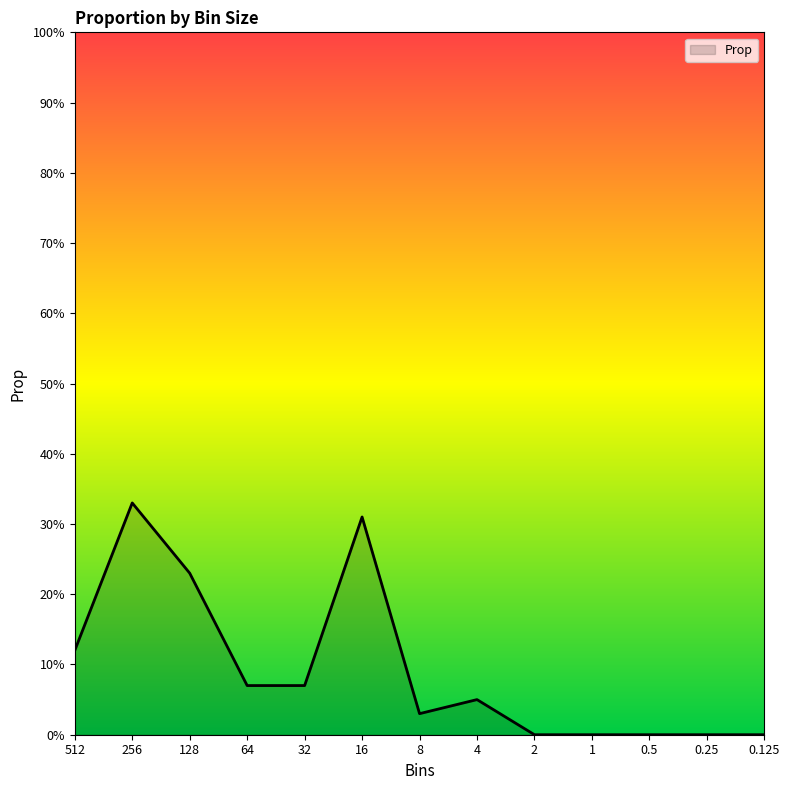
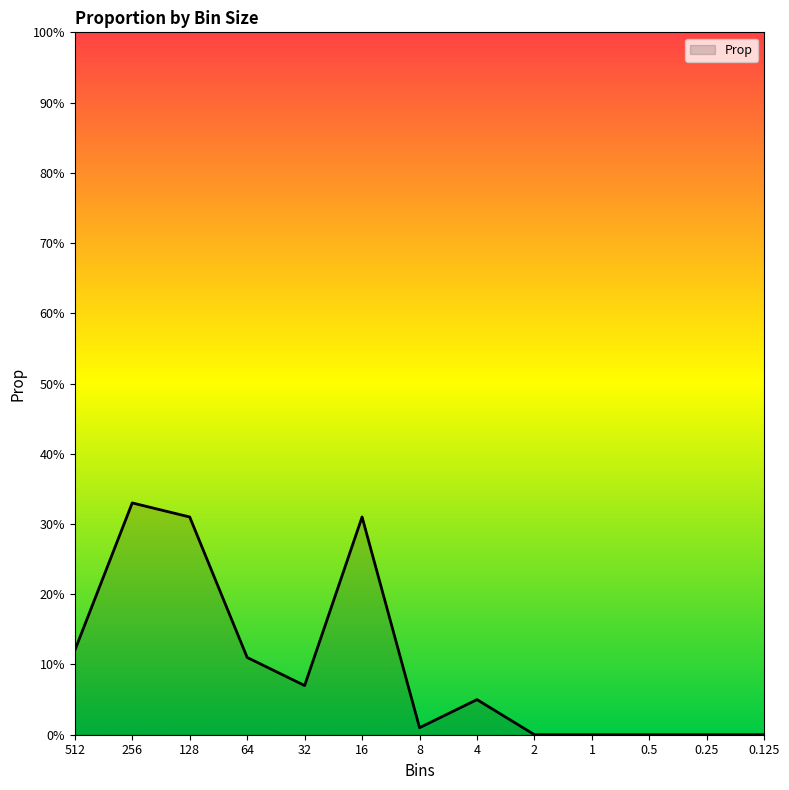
  {
    "512": "12%",
    "256": "33%",
-   "128": "23%",
-   "64": "7%",
+   "128": "31%",
+   "64": "11%",
    "32": "7%",
    "16": "31%",
-   "8": "3%",
+   "8": "1%",
    "4": "5%",
    "2": "0%",
    "1": "0%",
    "0.5": "0%",
    "0.25": "0%",
    "0.125": "0%"
  }
